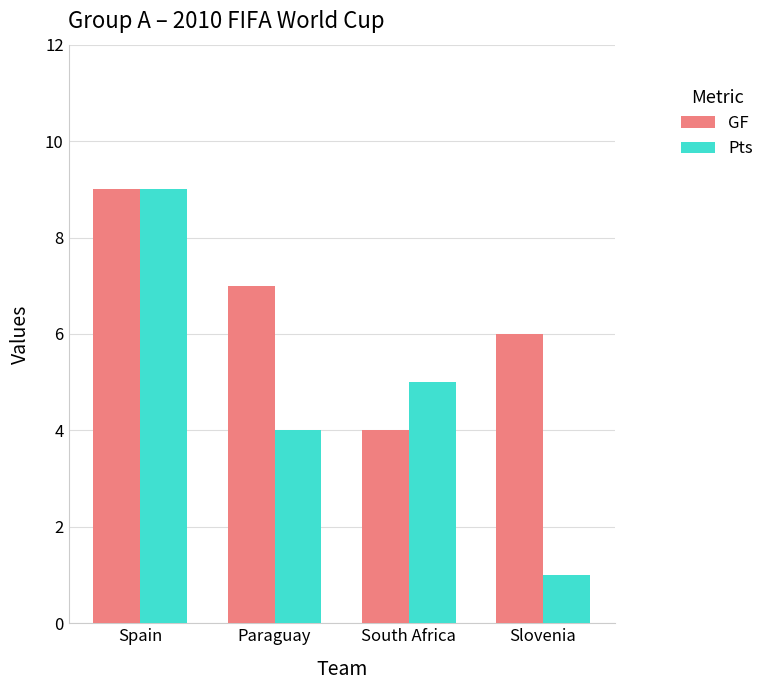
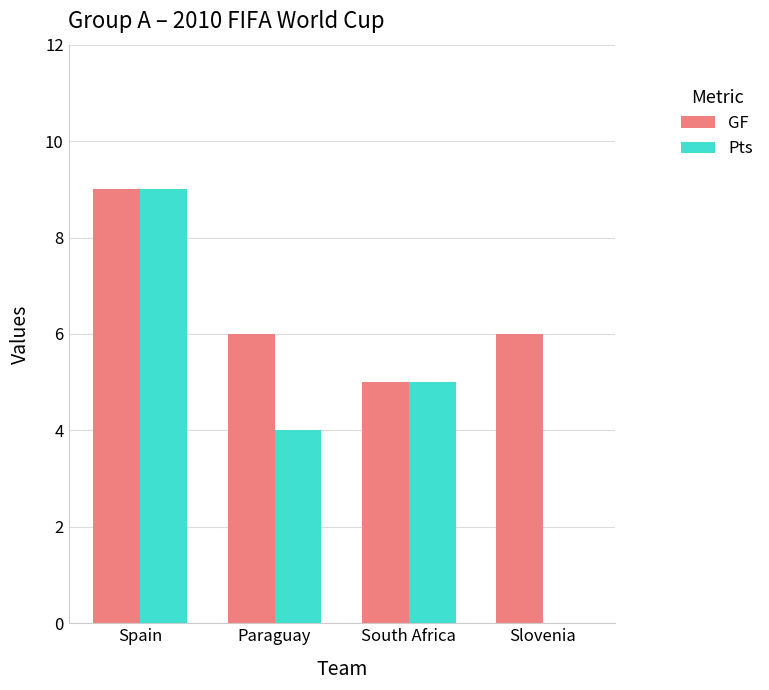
  {
    "GF": {
      "Spain": 9,
-     "Paraguay": 7,
-     "South Africa": 4,
+     "Paraguay": 6,
+     "South Africa": 5,
      "Slovenia": 6
    },
    "Pts": {
      "Spain": 9,
      "Paraguay": 4,
      "South Africa": 5,
-     "Slovenia": 1
+     "Slovenia": 0
    }
  }
